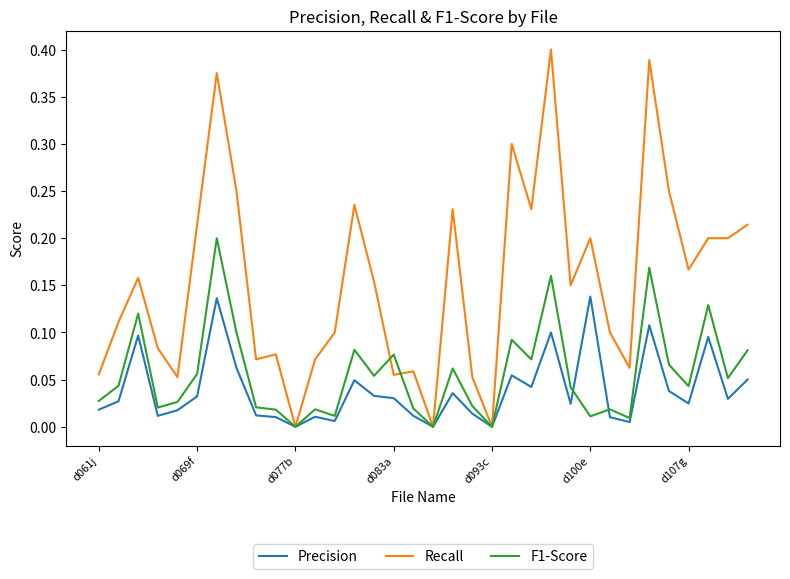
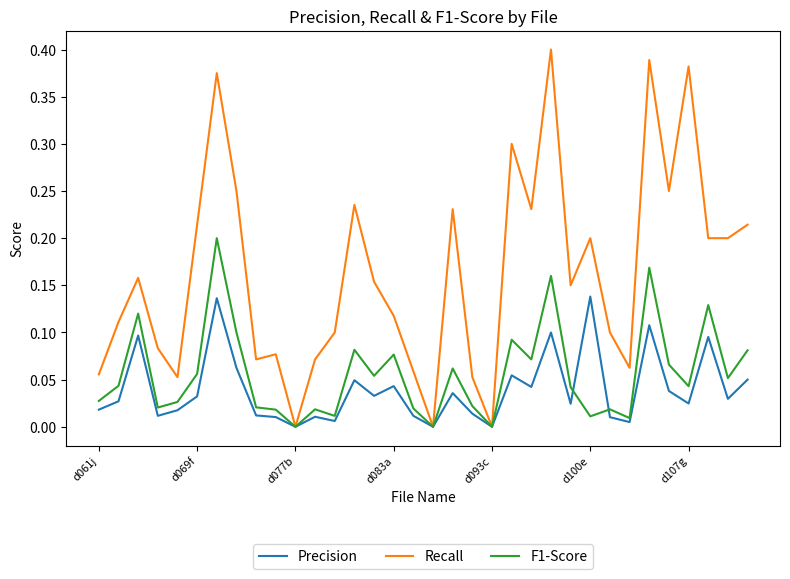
  {
    "Precision": {
      "d061j": 0.02,
      "d069f": 0.03,
-     "d083a": 0.03,
+     "d083a": 0.04,
      "d100e": 0.14,
      "d107g": 0.02
    },
    "Recall": {
      "d061j": 0.06,
      "d069f": 0.21,
-     "d083a": 0.06,
+     "d083a": 0.12,
      "d100e": 0.20,
-     "d107g": 0.17
+     "d107g": 0.38
    },
    "F1-Score": {
      "d061j": 0.03,
      "d069f": 0.06,
      "d083a": 0.08,
      "d100e": 0.01,
      "d107g": 0.04
    }
  }
